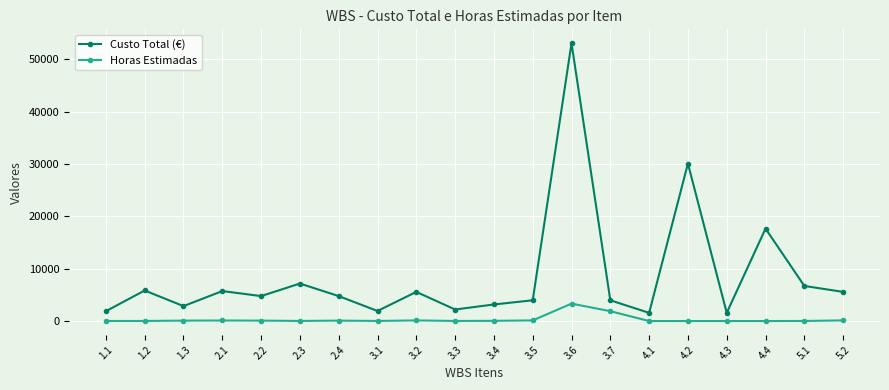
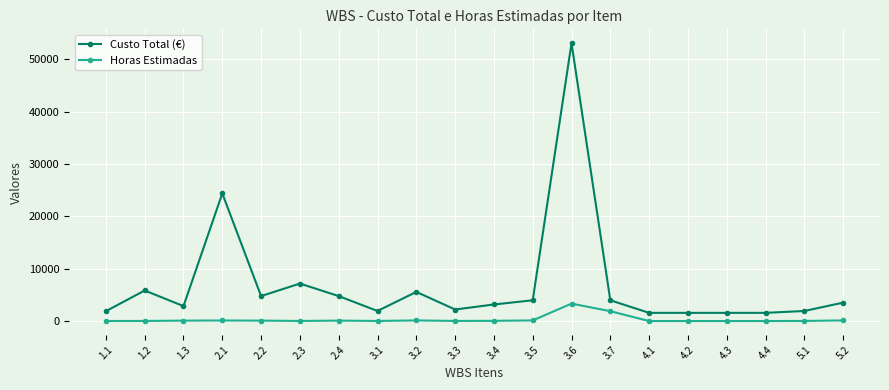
  {
    "Custo Total (€)": {
      "1.1": 2000,
      "1.2": 6000,
      "1.3": 3000,
-     "2.1": 6000,
+     "2.1": 24000,
      "2.2": 5000,
      "2.3": 7000,
      "2.4": 5000,
      "3.1": 2000,
      "3.2": 6000,
      "3.3": 2000,
      "3.4": 3000,
      "3.5": 4000,
      "3.6": 53000,
      "3.7": 4000,
      "4.1": 2000,
-     "4.2": 30000,
+     "4.2": 2000,
      "4.3": 2000,
-     "4.4": 18000,
-     "5.1": 7000,
-     "5.2": 6000
+     "4.4": 2000,
+     "5.1": 2000,
+     "5.2": 4000
    },
    "Horas Estimadas": {
      "1.1": 0,
      "1.2": 0,
      "1.3": 0,
      "2.1": 0,
      "2.2": 0,
      "2.3": 0,
      "2.4": 0,
      "3.1": 0,
      "3.2": 0,
      "3.3": 0,
      "3.4": 0,
      "3.5": 0,
      "3.6": 3000,
      "3.7": 2000,
      "4.1": 0,
      "4.2": 0,
      "4.3": 0,
      "4.4": 0,
      "5.1": 0,
      "5.2": 0
    }
  }
